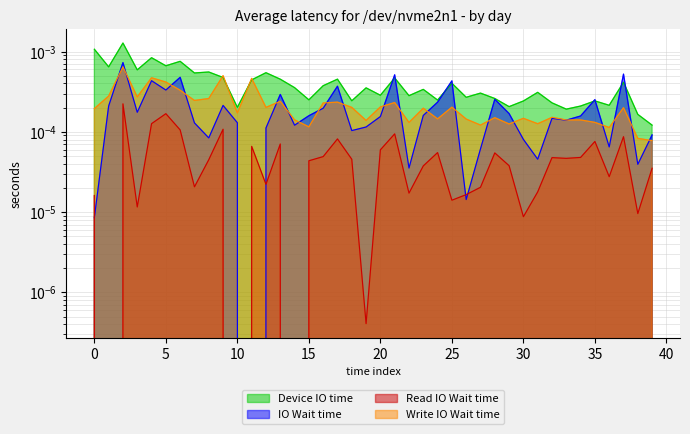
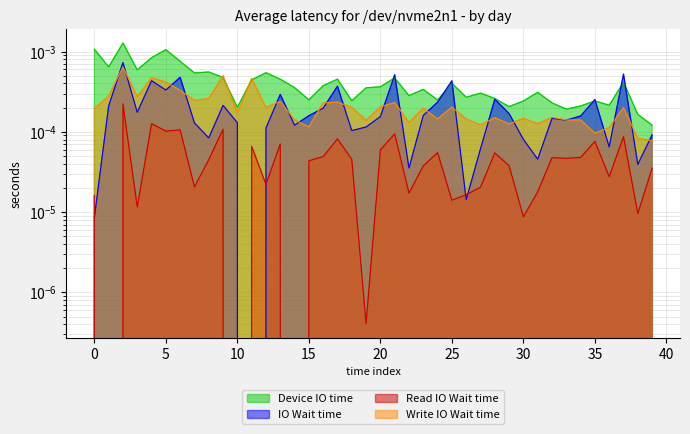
  {
    "Device IO time": {
      "0": 0.0011,
-     "5": 0.0007,
+     "5": 0.0011,
      "10": 0.00020,
      "15": 0.00025,
-     "20": 0.00029,
+     "20": 0.0004,
      "30": 0.00024
    },
    "IO Wait time": {
      "0": 0.000009,
      "5": 0.00033,
      "10": 0.00013,
      "15": 0.00016,
      "20": 0.00015,
      "30": 0.00008
    },
    "Read IO Wait time": {
      "0": 0.000016,
-     "5": 0.00017,
+     "5": 0.00010,
      "15": 0.00004,
      "20": 0.00006,
      "25": 0.000014,
      "30": 0.000009,
      "35": 0.00008
    },
    "Write IO Wait time": {
      "0": 0.00019,
      "5": 0.0004,
      "10": 0.00017,
      "15": 0.00012,
      "20": 0.00020,
      "25": 0.00020,
      "30": 0.00015,
-     "35": 0.00013
+     "35": 0.00010
    }
  }
